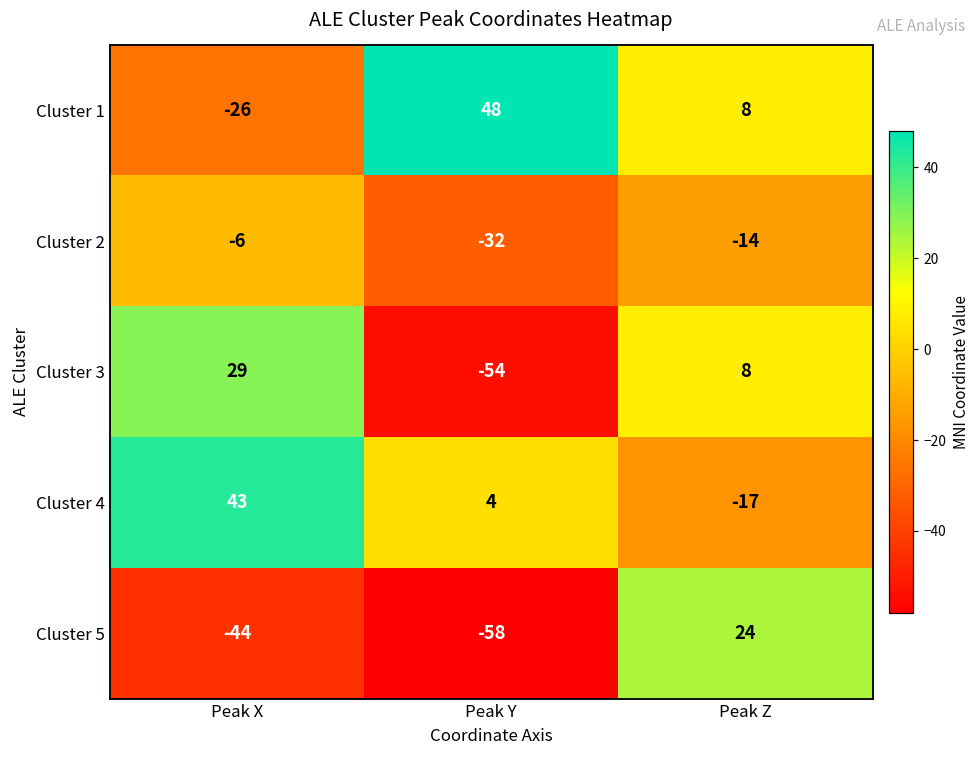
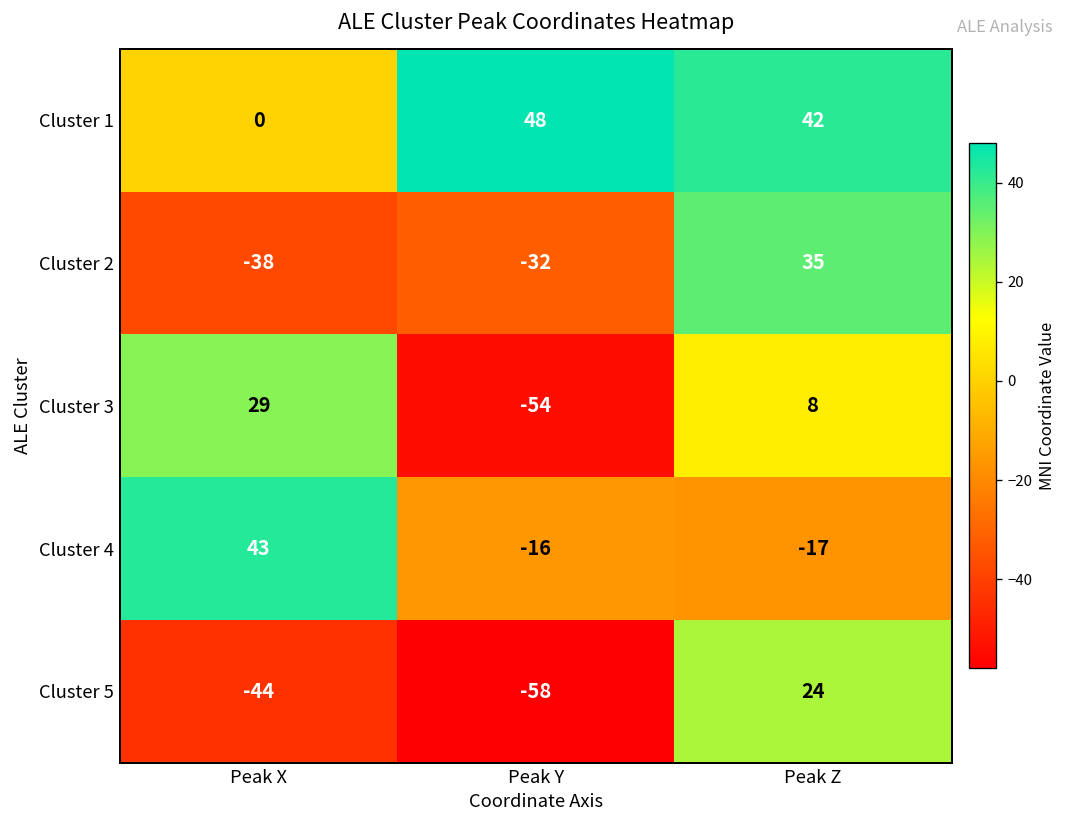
  {
    "Cluster 1": {
-     "Peak X": -26,
+     "Peak X": 0,
      "Peak Y": 48,
-     "Peak Z": 8
+     "Peak Z": 42
    },
    "Cluster 2": {
-     "Peak X": -6,
+     "Peak X": -38,
      "Peak Y": -32,
-     "Peak Z": -14
+     "Peak Z": 35
    },
    "Cluster 3": {
      "Peak X": 29,
      "Peak Y": -54,
      "Peak Z": 8
    },
    "Cluster 4": {
      "Peak X": 43,
-     "Peak Y": 4,
+     "Peak Y": -16,
      "Peak Z": -17
    },
    "Cluster 5": {
      "Peak X": -44,
      "Peak Y": -58,
      "Peak Z": 24
    }
  }
